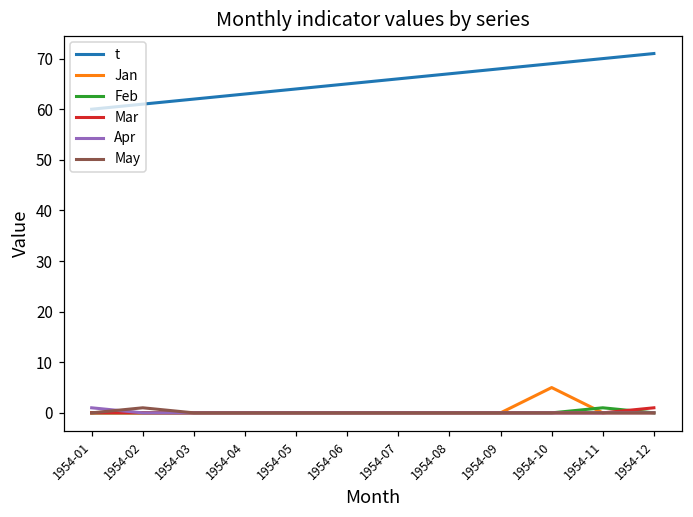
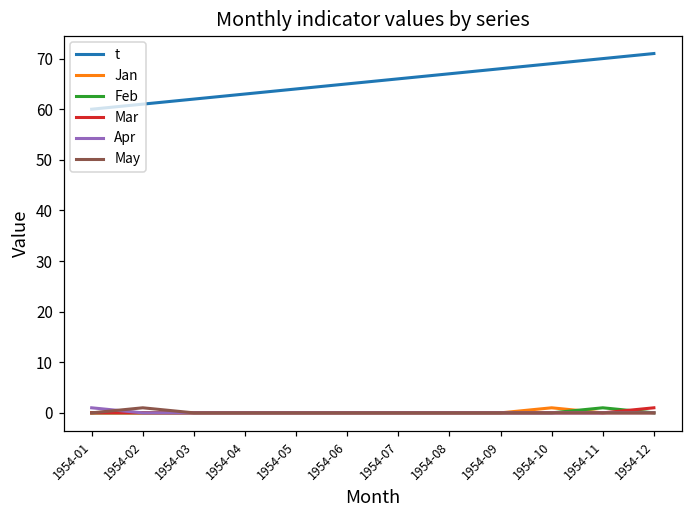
  {
    "t": {
      "1954-03": 62,
      "1954-04": 63,
      "1954-05": 64,
      "1954-06": 65,
      "1954-07": 66,
      "1954-08": 67,
      "1954-09": 68,
      "1954-10": 69,
      "1954-11": 70,
      "1954-12": 71
    },
    "Jan": {
-     "1954-10": 5
+     "1954-10": 1
    },
    "Feb": {
      "1954-11": 1
    },
    "Mar": {
      "1954-12": 1
    },
    "Apr": {
      "1954-01": 1
    },
    "May": {
      "1954-02": 1
    }
  }
